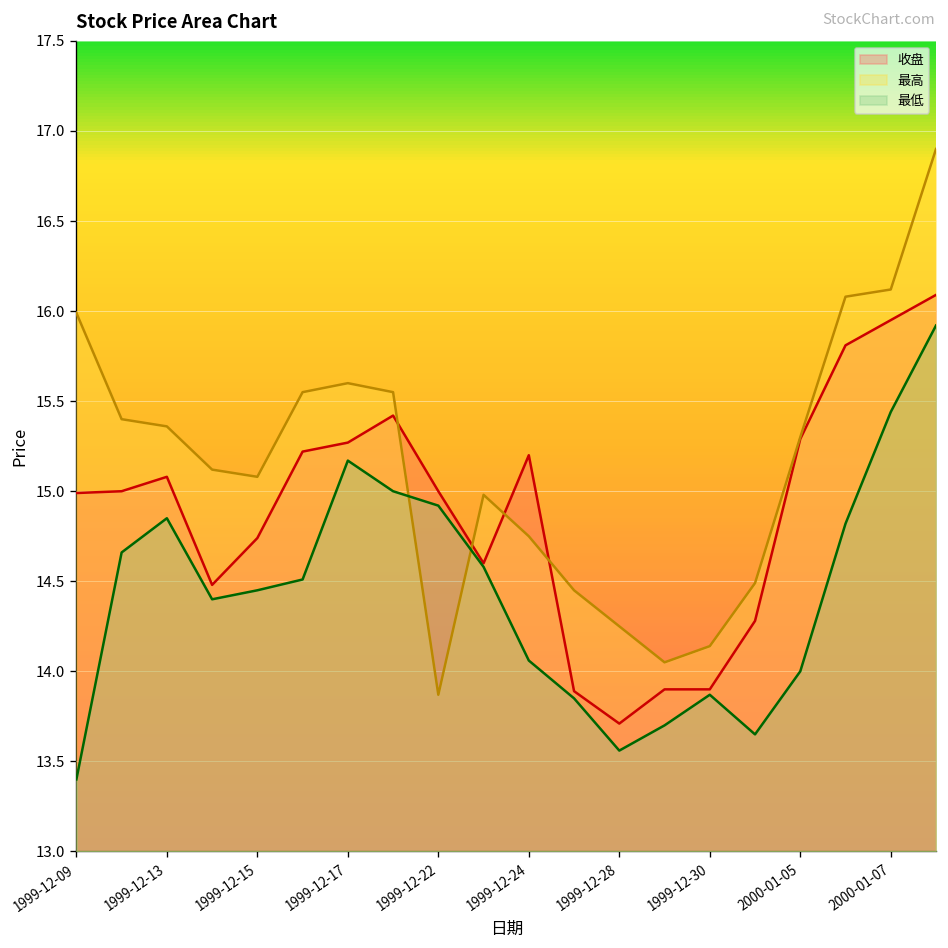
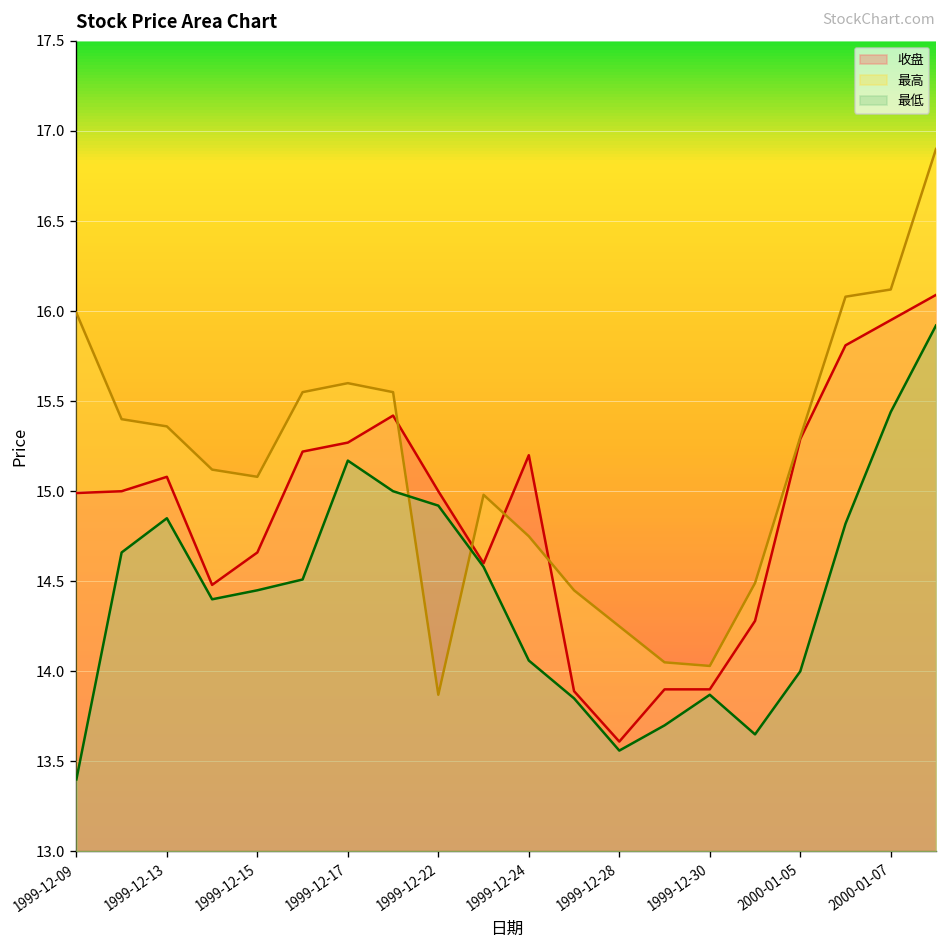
  {
    "收盘": {
      "1999-12-09": 14.99,
      "1999-12-13": 15.08,
-     "1999-12-15": 14.74,
+     "1999-12-15": 14.66,
      "1999-12-17": 15.27,
      "1999-12-22": 15.00,
      "1999-12-24": 15.20,
-     "1999-12-28": 13.71,
+     "1999-12-28": 13.61,
      "1999-12-30": 13.90,
      "2000-01-07": 15.95
    },
    "最高": {
      "1999-12-09": 15.99,
      "1999-12-13": 15.36,
      "1999-12-15": 15.08,
      "1999-12-17": 15.60,
      "1999-12-22": 13.87,
      "1999-12-24": 14.75,
      "1999-12-28": 14.25,
-     "1999-12-30": 14.14,
+     "1999-12-30": 14.03,
      "2000-01-07": 16.12
    },
    "最低": {
      "1999-12-09": 13.40,
      "1999-12-13": 14.85,
      "1999-12-15": 14.45,
      "1999-12-17": 15.17,
      "1999-12-22": 14.92,
      "1999-12-24": 14.06,
      "1999-12-28": 13.56,
      "1999-12-30": 13.87,
      "2000-01-05": 14.00,
      "2000-01-07": 15.44
    }
  }
